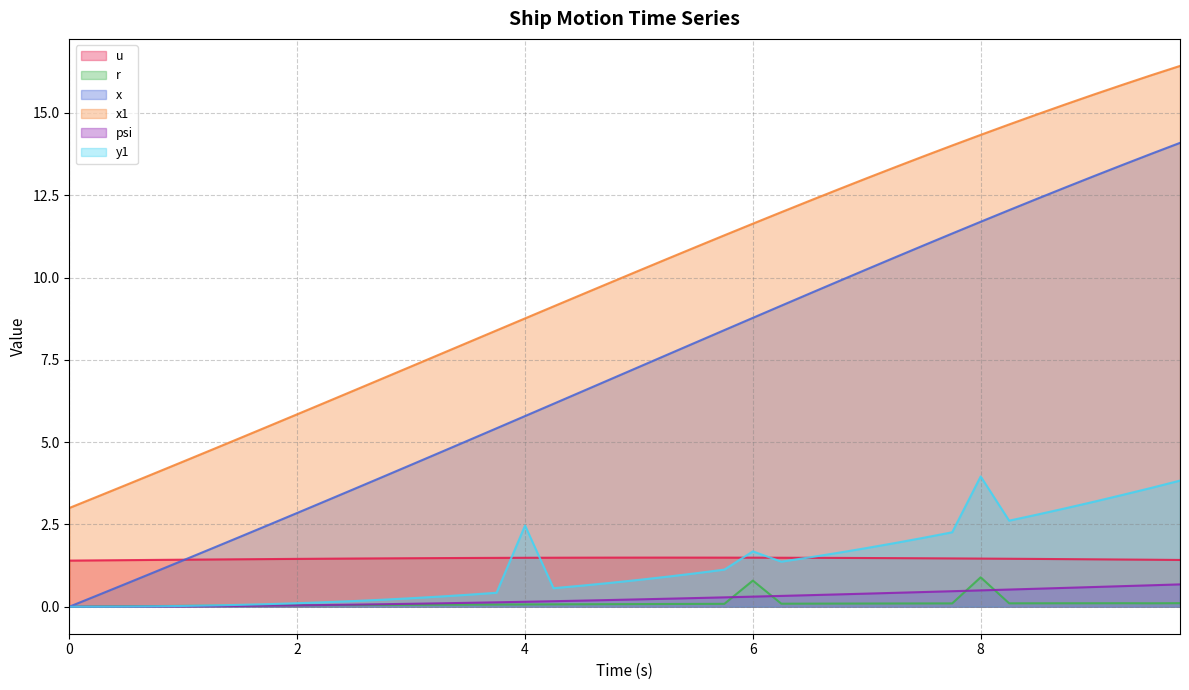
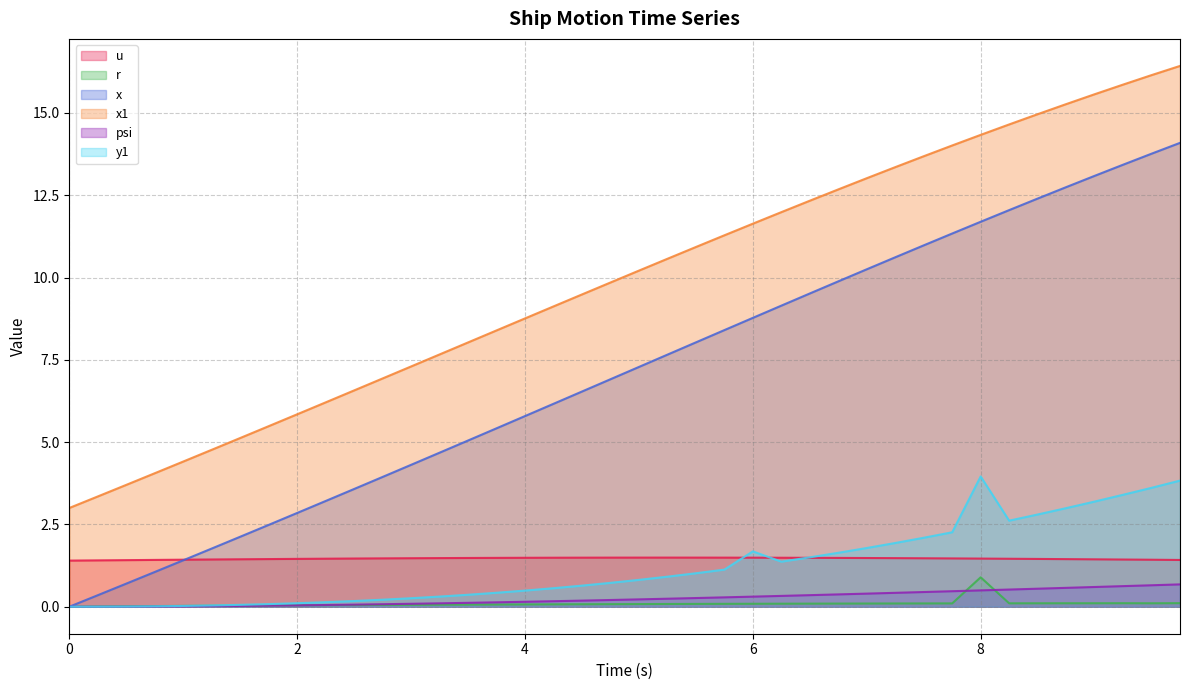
  {
    "r": {
      "4": 0.1,
-     "6": 0.8,
+     "6": 0.1,
      "8": 0.9
    },
    "y1": {
-     "4": 2.5,
+     "4": 0.5,
      "6": 1.7,
      "8": 4.0
    }
  }
